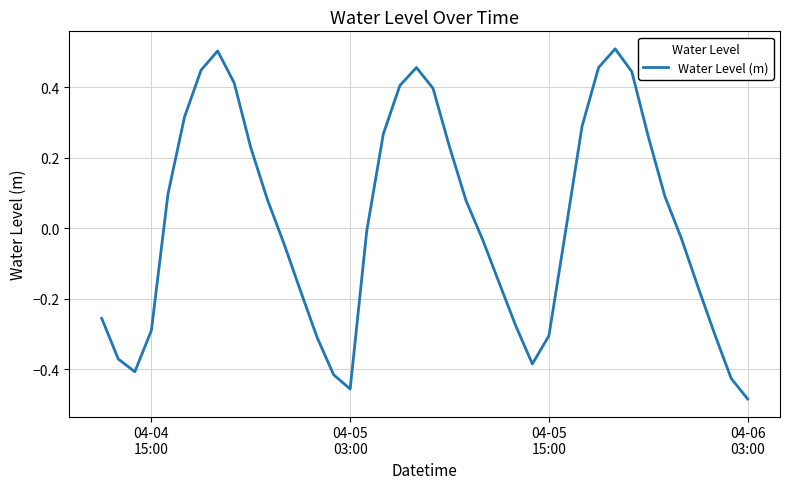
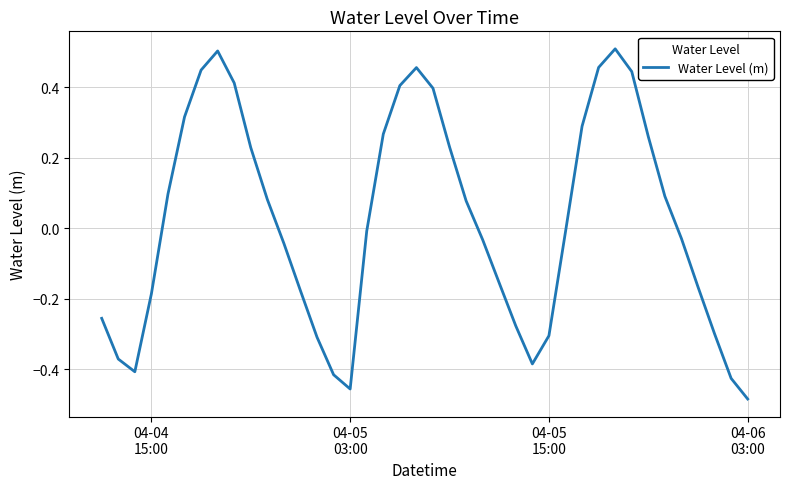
  {
-   "04-04 15:00": -0.29,
+   "04-04 15:00": -0.19,
    "04-05 03:00": -0.46,
    "04-05 15:00": -0.30,
    "04-06 03:00": -0.48
  }
